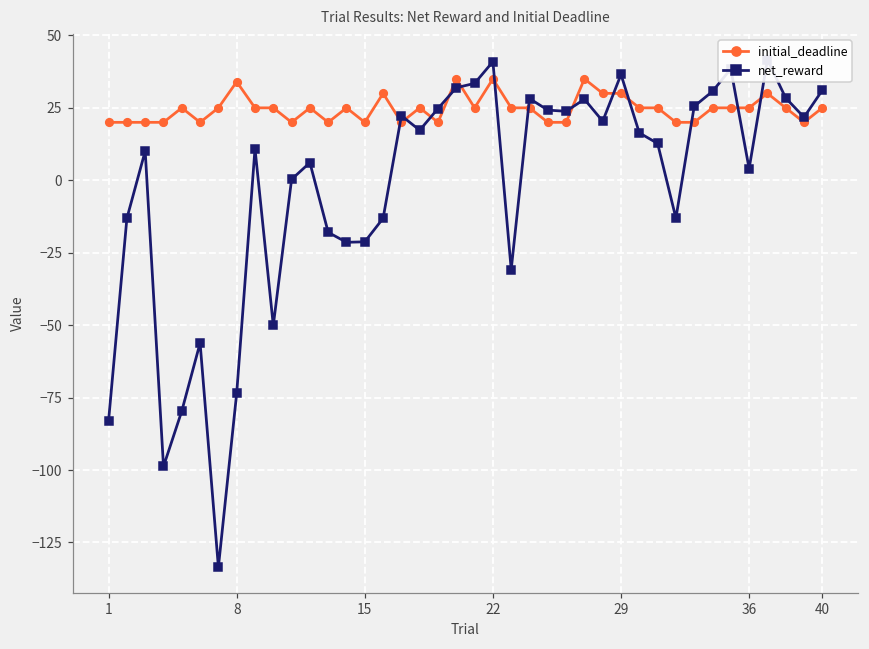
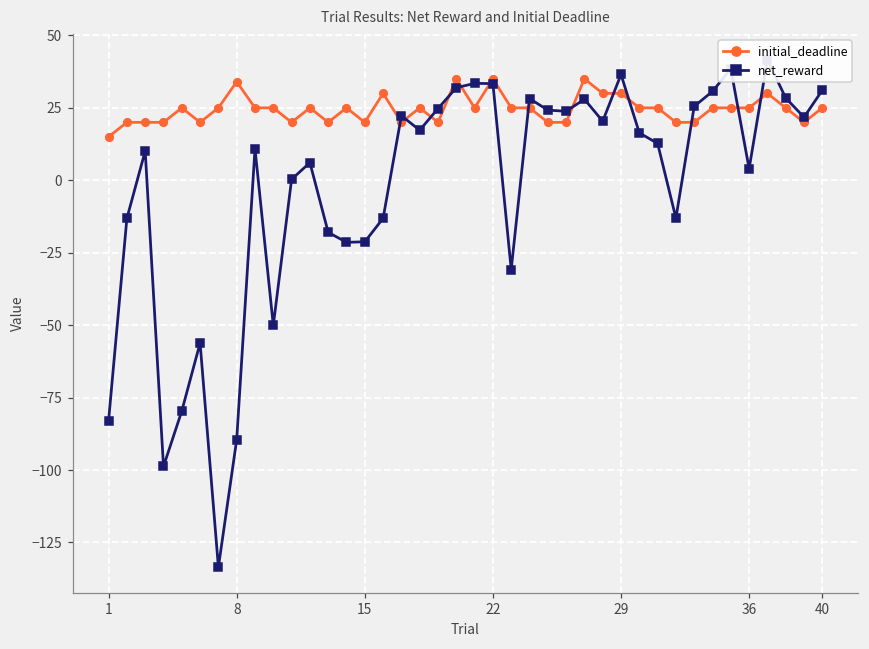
  {
    "initial_deadline": {
-     "1": 20,
+     "1": 15,
      "8": 34,
      "15": 20,
      "22": 35,
      "29": 30,
      "36": 25,
      "40": 25
    },
    "net_reward": {
      "1": -83,
-     "8": -73,
+     "8": -90,
      "15": -21,
-     "22": 41,
+     "22": 33,
      "29": 37,
      "36": 4,
      "40": 31
    }
  }
